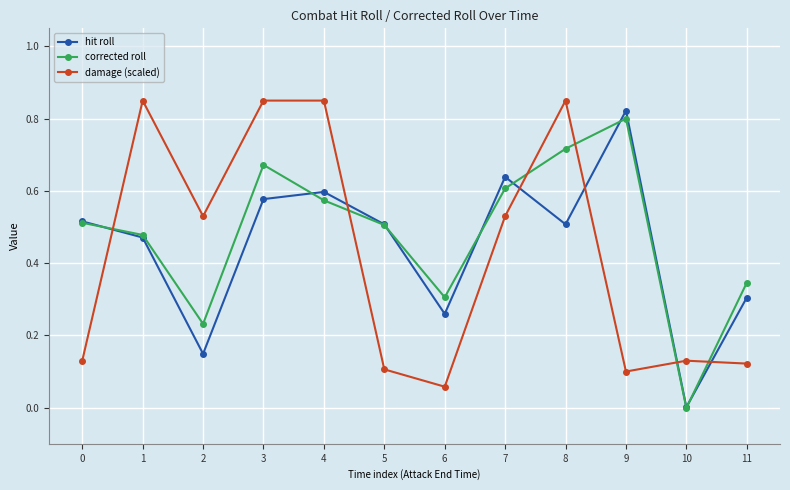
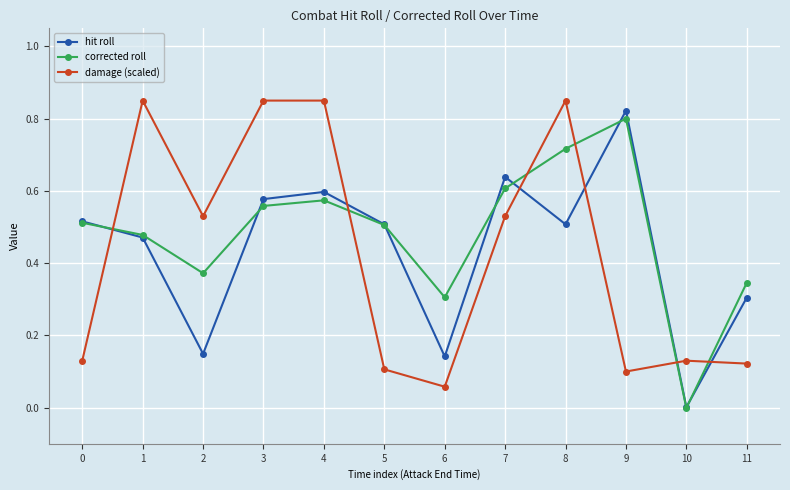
  {
    "hit roll": {
      "1": 0.47,
      "2": 0.15,
      "3": 0.58,
      "4": 0.60,
-     "6": 0.26,
+     "6": 0.14,
      "7": 0.64,
      "8": 0.51,
      "9": 0.82,
      "11": 0.30
    },
    "corrected roll": {
      "1": 0.48,
-     "2": 0.23,
-     "3": 0.67,
+     "2": 0.37,
+     "3": 0.56,
      "4": 0.57,
      "6": 0.31,
      "7": 0.61,
      "8": 0.72,
      "9": 0.80,
      "11": 0.35
    },
    "damage (scaled)": {
      "0": 0.13,
      "1": 0.85,
      "2": 0.53,
      "3": 0.85,
      "4": 0.85,
      "5": 0.11,
      "6": 0.06,
      "7": 0.53,
      "8": 0.85,
      "9": 0.10,
      "10": 0.13,
      "11": 0.12
    }
  }
